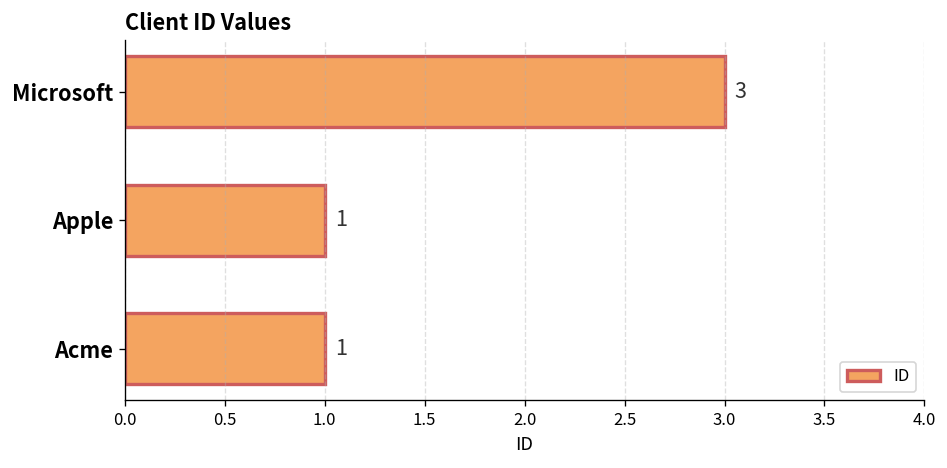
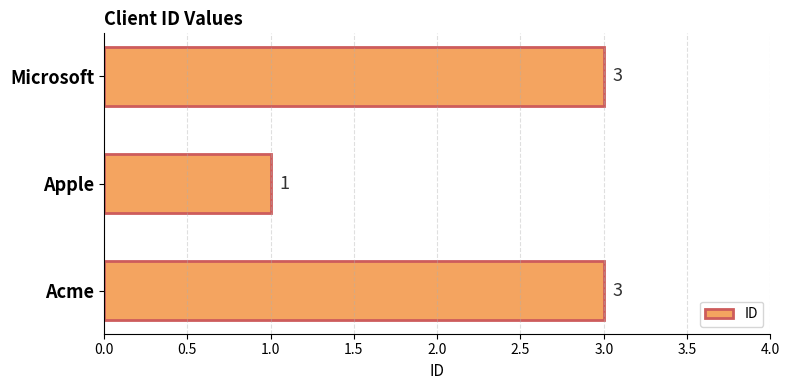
  {
    "Microsoft": 3,
    "Apple": 1,
-   "Acme": 1
+   "Acme": 3
  }
